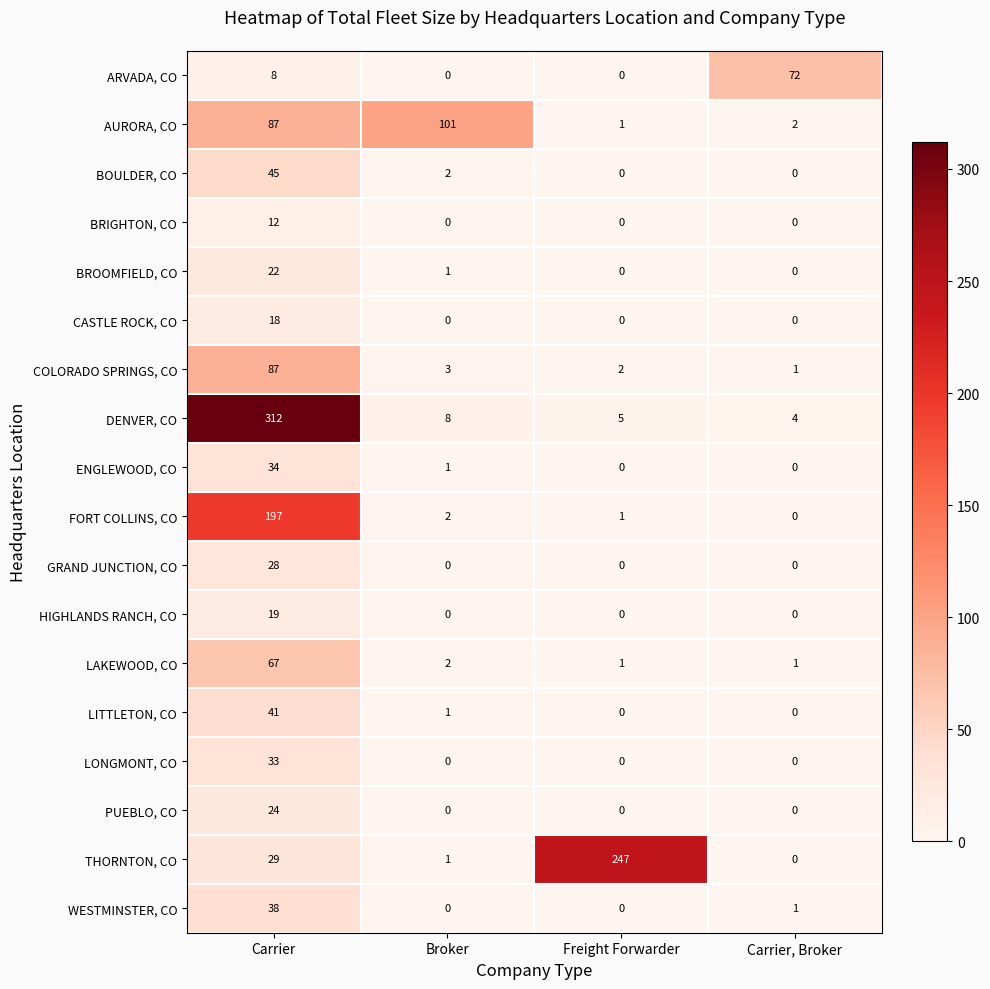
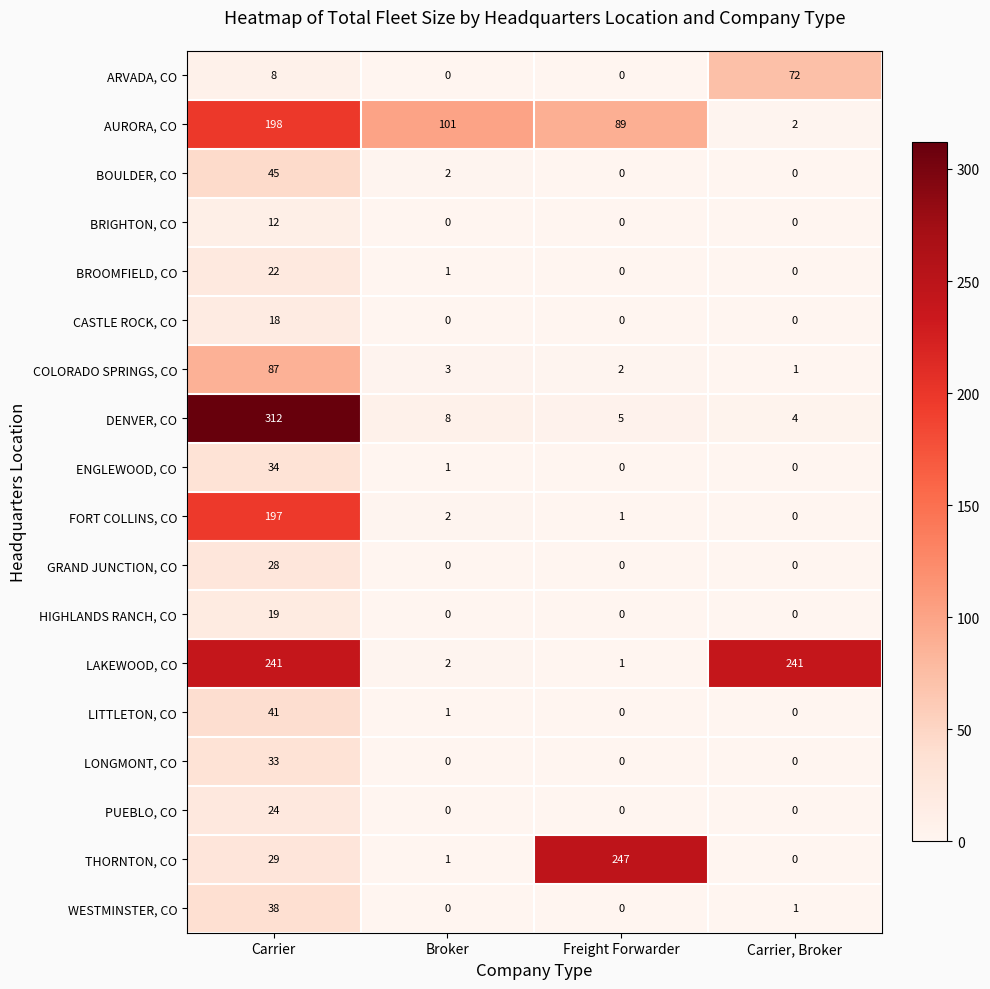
  {
    "ARVADA, CO": {
      "Carrier": 8,
      "Broker": 0,
      "Freight Forwarder": 0,
      "Carrier, Broker": 72
    },
    "AURORA, CO": {
-     "Carrier": 87,
+     "Carrier": 198,
      "Broker": 101,
-     "Freight Forwarder": 1,
+     "Freight Forwarder": 89,
      "Carrier, Broker": 2
    },
    "BOULDER, CO": {
      "Carrier": 45,
      "Broker": 2,
      "Freight Forwarder": 0,
      "Carrier, Broker": 0
    },
    "BRIGHTON, CO": {
      "Carrier": 12,
      "Broker": 0,
      "Freight Forwarder": 0,
      "Carrier, Broker": 0
    },
    "BROOMFIELD, CO": {
      "Carrier": 22,
      "Broker": 1,
      "Freight Forwarder": 0,
      "Carrier, Broker": 0
    },
    "CASTLE ROCK, CO": {
      "Carrier": 18,
      "Broker": 0,
      "Freight Forwarder": 0,
      "Carrier, Broker": 0
    },
    "COLORADO SPRINGS, CO": {
      "Carrier": 87,
      "Broker": 3,
      "Freight Forwarder": 2,
      "Carrier, Broker": 1
    },
    "DENVER, CO": {
      "Carrier": 312,
      "Broker": 8,
      "Freight Forwarder": 5,
      "Carrier, Broker": 4
    },
    "ENGLEWOOD, CO": {
      "Carrier": 34,
      "Broker": 1,
      "Freight Forwarder": 0,
      "Carrier, Broker": 0
    },
    "FORT COLLINS, CO": {
      "Carrier": 197,
      "Broker": 2,
      "Freight Forwarder": 1,
      "Carrier, Broker": 0
    },
    "GRAND JUNCTION, CO": {
      "Carrier": 28,
      "Broker": 0,
      "Freight Forwarder": 0,
      "Carrier, Broker": 0
    },
    "HIGHLANDS RANCH, CO": {
      "Carrier": 19,
      "Broker": 0,
      "Freight Forwarder": 0,
      "Carrier, Broker": 0
    },
    "LAKEWOOD, CO": {
-     "Carrier": 67,
+     "Carrier": 241,
      "Broker": 2,
      "Freight Forwarder": 1,
-     "Carrier, Broker": 1
+     "Carrier, Broker": 241
    },
    "LITTLETON, CO": {
      "Carrier": 41,
      "Broker": 1,
      "Freight Forwarder": 0,
      "Carrier, Broker": 0
    },
    "LONGMONT, CO": {
      "Carrier": 33,
      "Broker": 0,
      "Freight Forwarder": 0,
      "Carrier, Broker": 0
    },
    "PUEBLO, CO": {
      "Carrier": 24,
      "Broker": 0,
      "Freight Forwarder": 0,
      "Carrier, Broker": 0
    },
    "THORNTON, CO": {
      "Carrier": 29,
      "Broker": 1,
      "Freight Forwarder": 247,
      "Carrier, Broker": 0
    },
    "WESTMINSTER, CO": {
      "Carrier": 38,
      "Broker": 0,
      "Freight Forwarder": 0,
      "Carrier, Broker": 1
    }
  }
